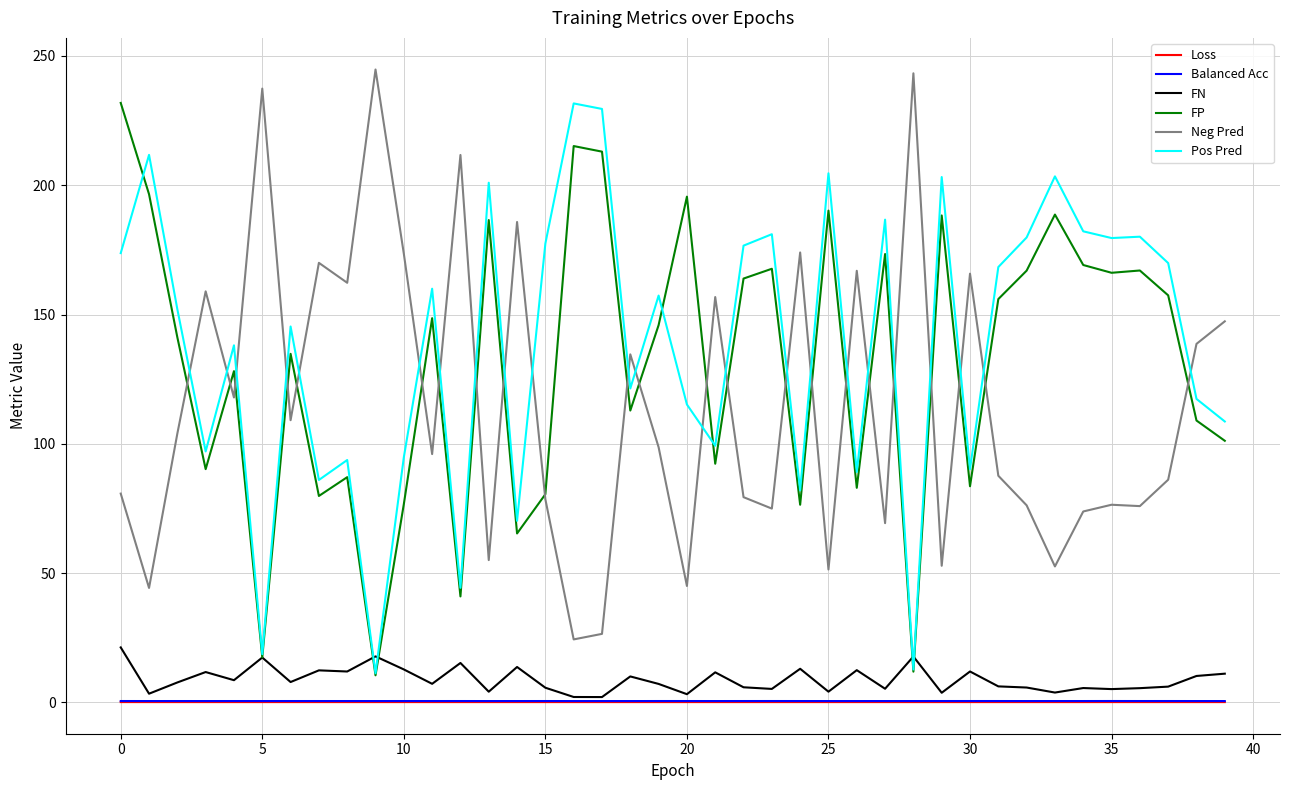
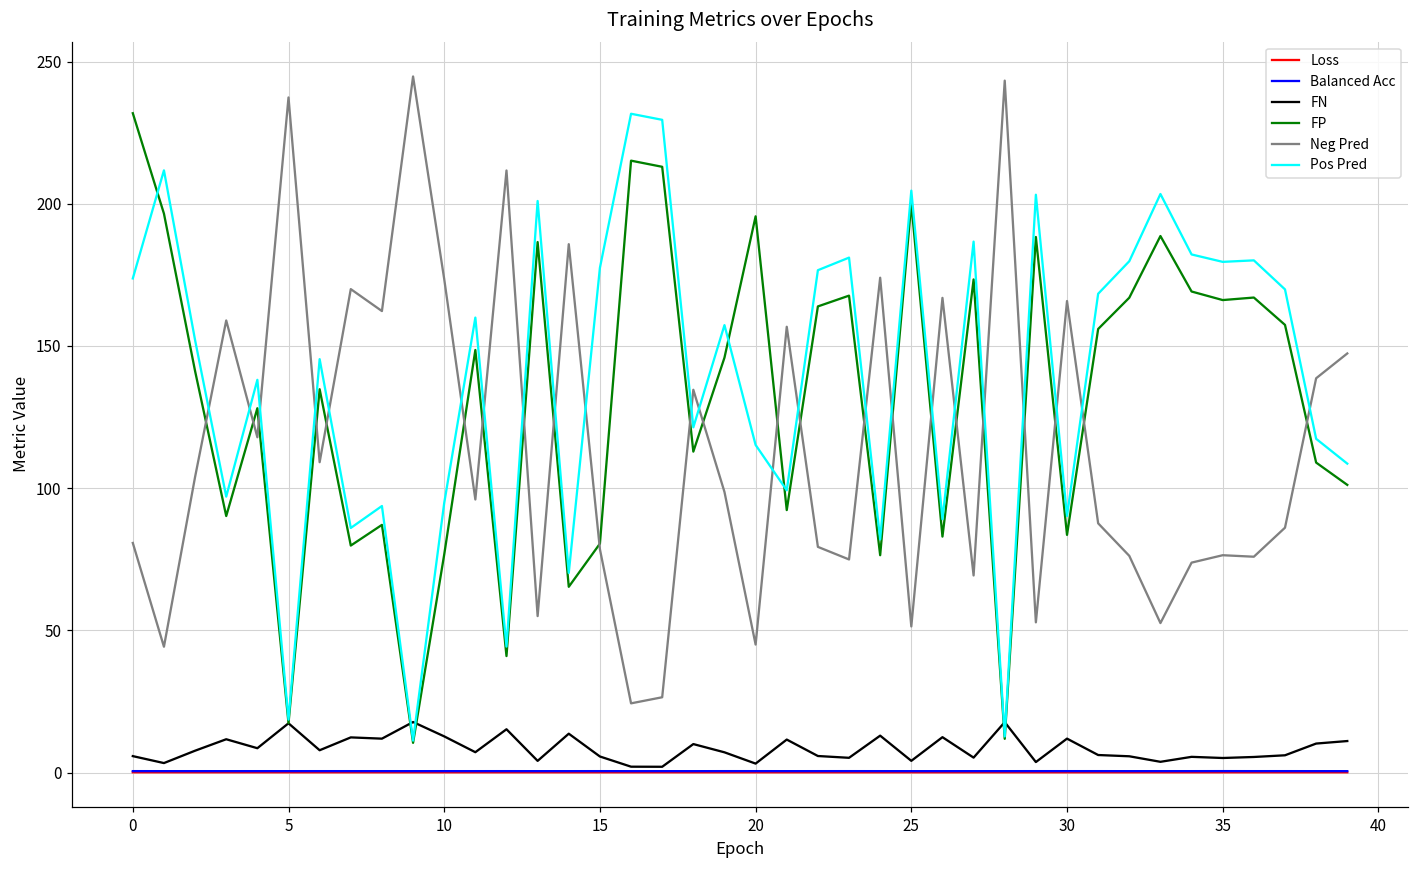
  {
    "FN": {
-     "0": 21,
+     "0": 6,
      "10": 13,
      "15": 6,
      "20": 3,
      "25": 4,
      "30": 12,
      "35": 5
    },
    "FP": {
      "0": 232,
      "10": 77,
      "15": 80,
      "20": 196,
-     "25": 190,
+     "25": 200,
      "30": 84,
      "35": 166
    },
    "Neg Pred": {
      "0": 81,
      "5": 237,
      "10": 174,
      "15": 79,
      "20": 45,
      "25": 51,
      "30": 166,
      "35": 76
    },
    "Pos Pred": {
      "0": 174,
      "5": 19,
      "10": 95,
      "15": 177,
      "20": 115,
      "25": 205,
      "30": 90,
      "35": 180
    }
  }
